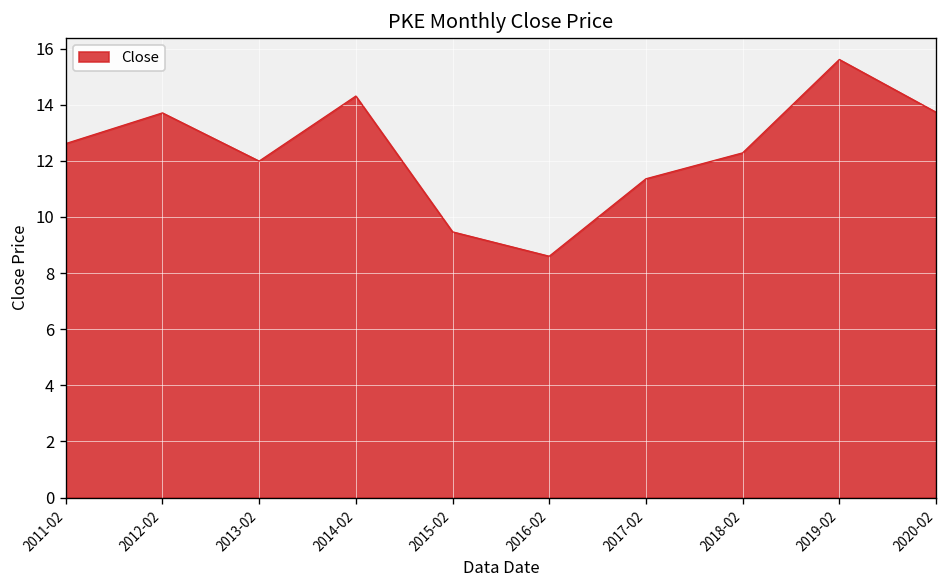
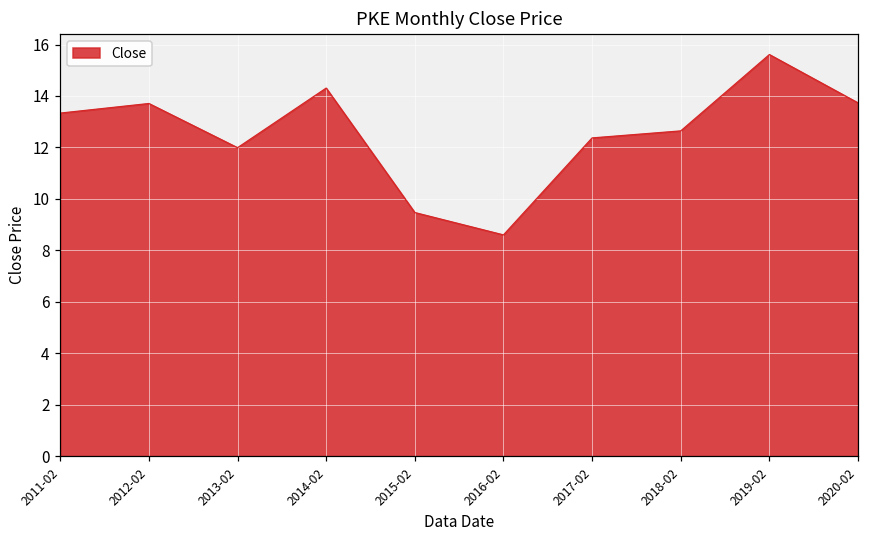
  {
-   "2011-02": 12.6,
+   "2011-02": 13.3,
    "2012-02": 13.7,
    "2013-02": 12.0,
    "2014-02": 14.3,
    "2015-02": 9.5,
    "2016-02": 8.6,
-   "2017-02": 11.4,
-   "2018-02": 12.3,
+   "2017-02": 12.4,
+   "2018-02": 12.6,
    "2019-02": 15.6,
    "2020-02": 13.7
  }
